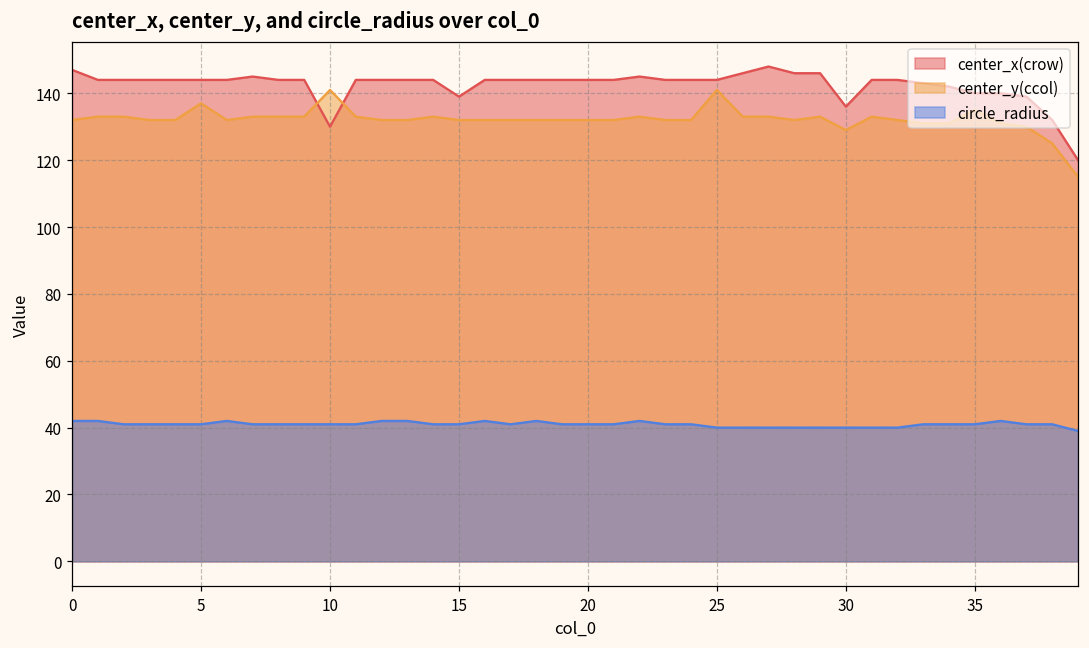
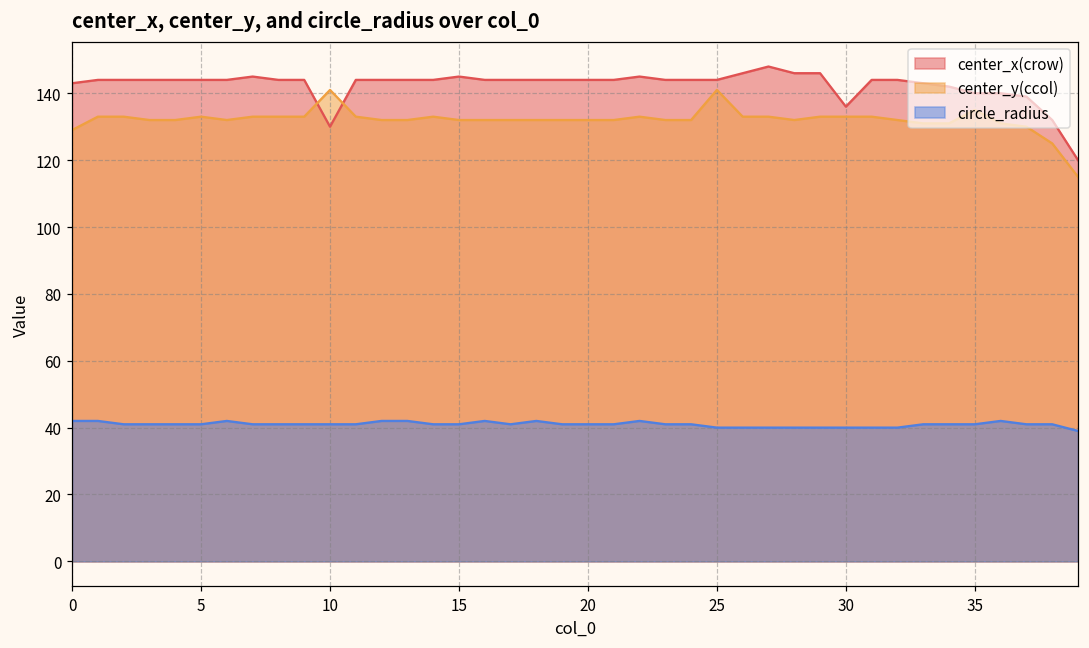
  {
    "center_x(crow)": {
-     "0": 147,
+     "0": 143,
      "5": 144,
      "10": 130,
-     "15": 139,
+     "15": 145,
      "20": 144,
      "25": 144,
      "30": 136
    },
    "center_y(ccol)": {
-     "0": 132,
-     "5": 137,
+     "0": 129,
+     "5": 133,
      "10": 141,
      "15": 132,
      "20": 132,
      "25": 141,
-     "30": 129
+     "30": 133
    },
    "circle_radius": {
      "0": 42,
      "5": 41,
      "10": 41,
      "15": 41,
      "20": 41,
      "25": 40,
      "30": 40,
      "35": 41
    }
  }
